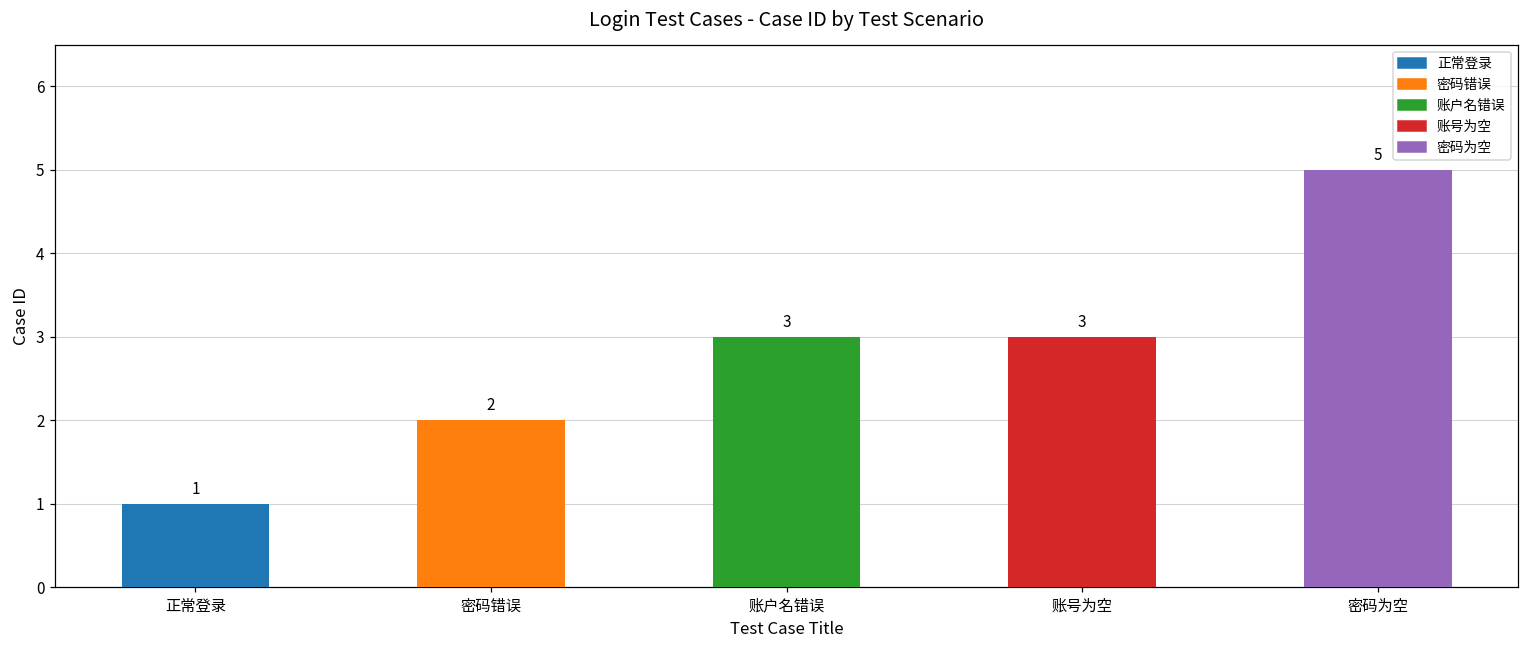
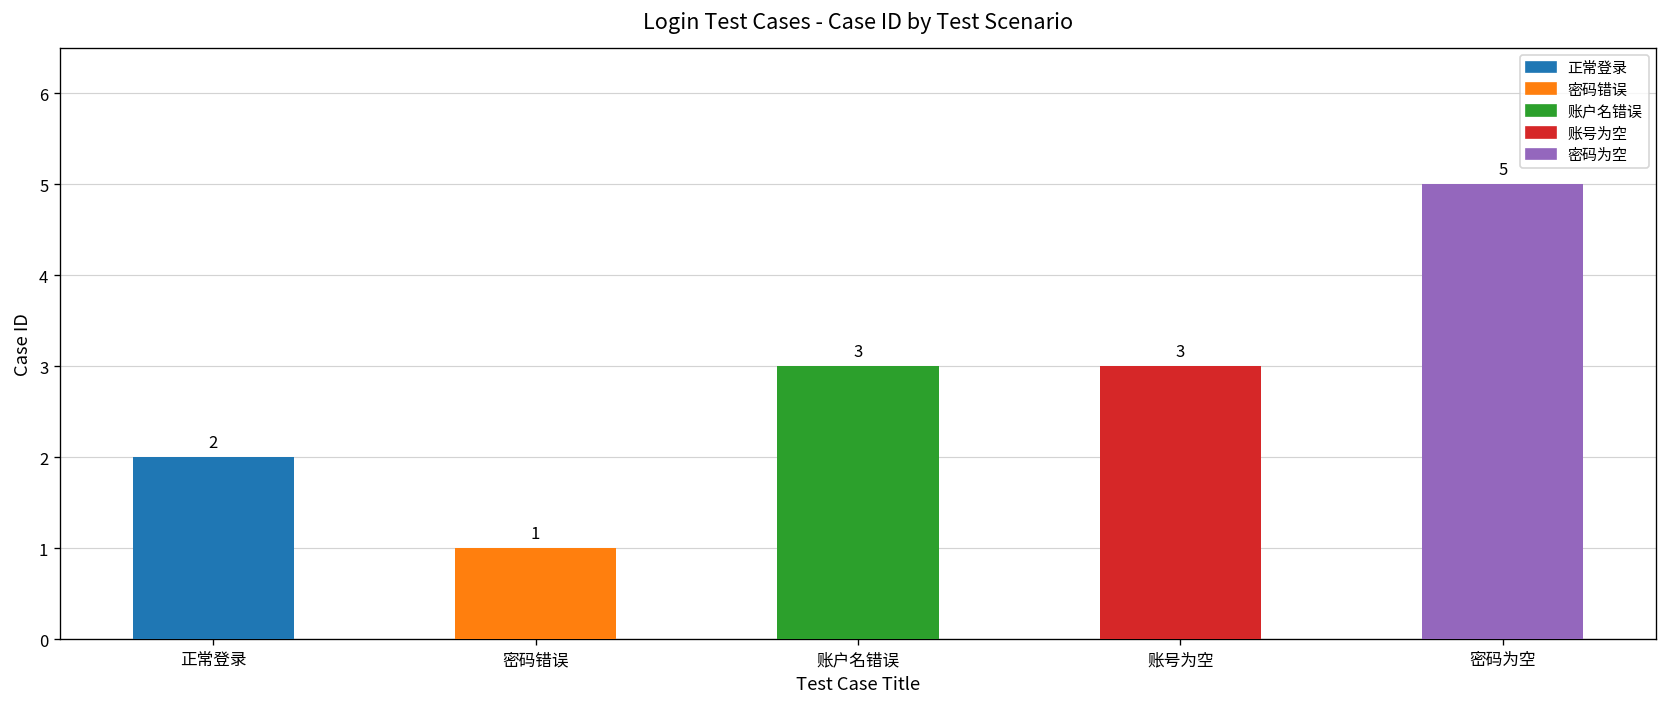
  {
-   "正常登录": 1,
-   "密码错误": 2,
+   "正常登录": 2,
+   "密码错误": 1,
    "账户名错误": 3,
    "账号为空": 3,
    "密码为空": 5
  }
